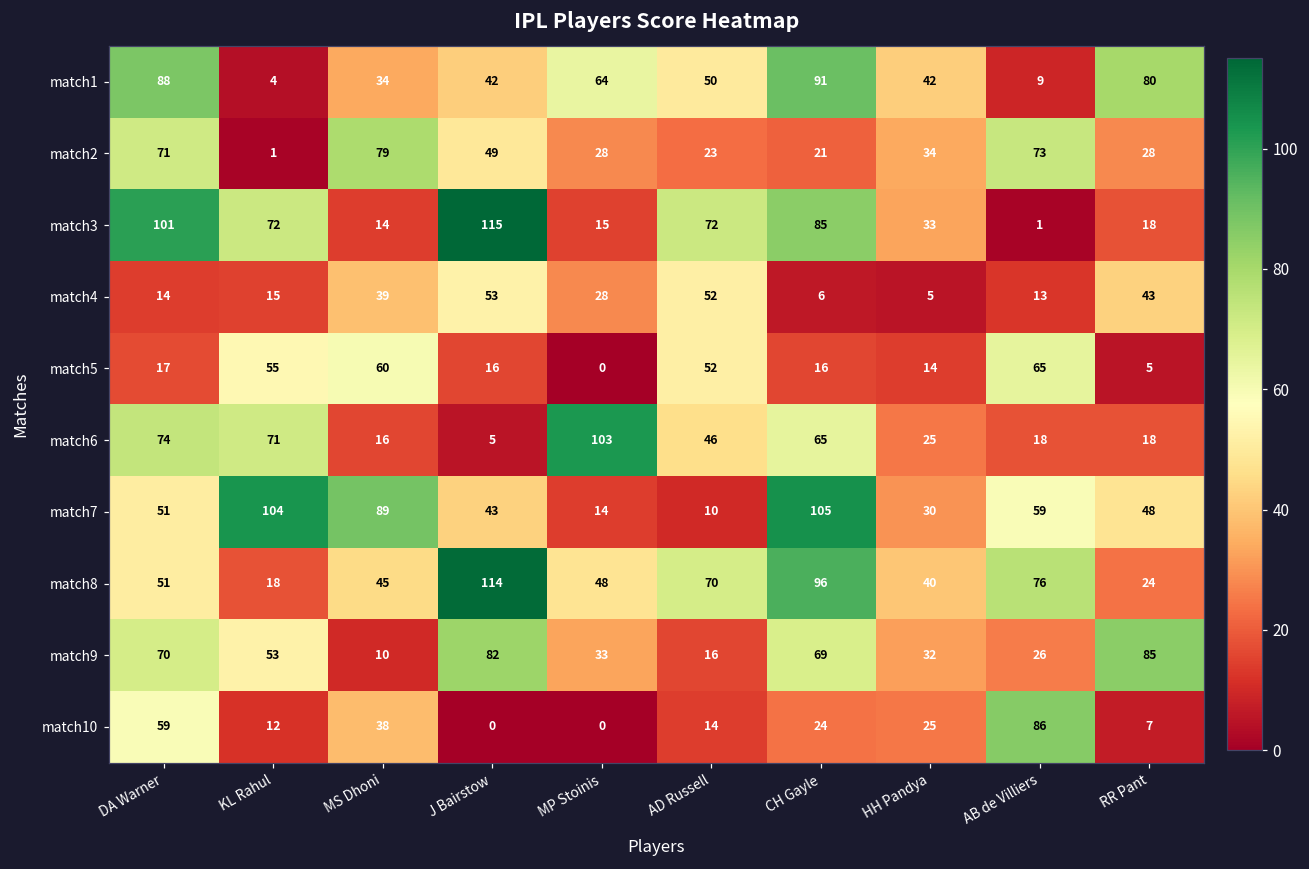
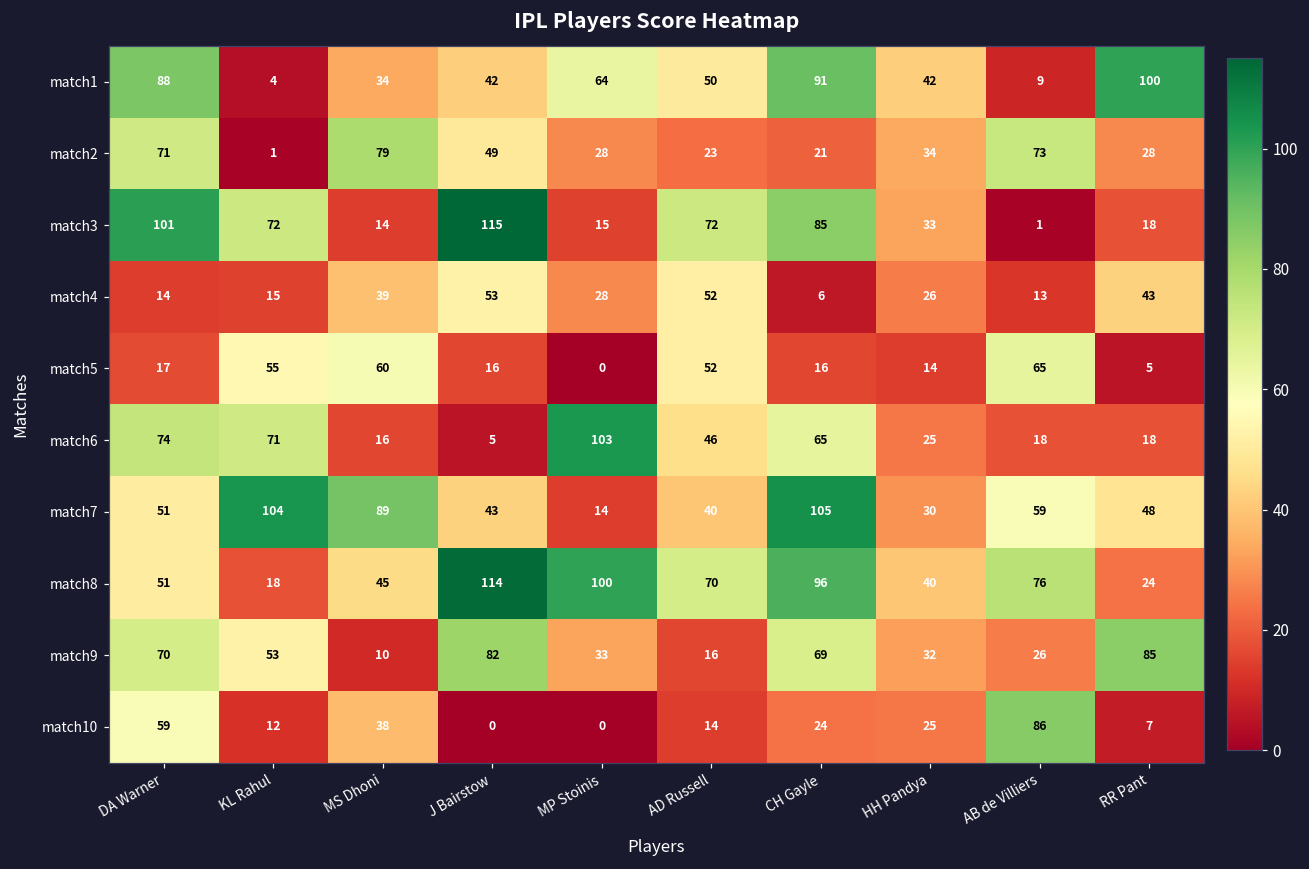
  {
    "match1": {
      "DA Warner": 88,
      "KL Rahul": 4,
      "MS Dhoni": 34,
      "J Bairstow": 42,
      "MP Stoinis": 64,
      "AD Russell": 50,
      "CH Gayle": 91,
      "HH Pandya": 42,
      "AB de Villiers": 9,
-     "RR Pant": 80
+     "RR Pant": 100
    },
    "match2": {
      "DA Warner": 71,
      "KL Rahul": 1,
      "MS Dhoni": 79,
      "J Bairstow": 49,
      "MP Stoinis": 28,
      "AD Russell": 23,
      "CH Gayle": 21,
      "HH Pandya": 34,
      "AB de Villiers": 73,
      "RR Pant": 28
    },
    "match3": {
      "DA Warner": 101,
      "KL Rahul": 72,
      "MS Dhoni": 14,
      "J Bairstow": 115,
      "MP Stoinis": 15,
      "AD Russell": 72,
      "CH Gayle": 85,
      "HH Pandya": 33,
      "AB de Villiers": 1,
      "RR Pant": 18
    },
    "match4": {
      "DA Warner": 14,
      "KL Rahul": 15,
      "MS Dhoni": 39,
      "J Bairstow": 53,
      "MP Stoinis": 28,
      "AD Russell": 52,
      "CH Gayle": 6,
-     "HH Pandya": 5,
+     "HH Pandya": 26,
      "AB de Villiers": 13,
      "RR Pant": 43
    },
    "match5": {
      "DA Warner": 17,
      "KL Rahul": 55,
      "MS Dhoni": 60,
      "J Bairstow": 16,
      "MP Stoinis": 0,
      "AD Russell": 52,
      "CH Gayle": 16,
      "HH Pandya": 14,
      "AB de Villiers": 65,
      "RR Pant": 5
    },
    "match6": {
      "DA Warner": 74,
      "KL Rahul": 71,
      "MS Dhoni": 16,
      "J Bairstow": 5,
      "MP Stoinis": 103,
      "AD Russell": 46,
      "CH Gayle": 65,
      "HH Pandya": 25,
      "AB de Villiers": 18,
      "RR Pant": 18
    },
    "match7": {
      "DA Warner": 51,
      "KL Rahul": 104,
      "MS Dhoni": 89,
      "J Bairstow": 43,
      "MP Stoinis": 14,
-     "AD Russell": 10,
+     "AD Russell": 40,
      "CH Gayle": 105,
      "HH Pandya": 30,
      "AB de Villiers": 59,
      "RR Pant": 48
    },
    "match8": {
      "DA Warner": 51,
      "KL Rahul": 18,
      "MS Dhoni": 45,
      "J Bairstow": 114,
-     "MP Stoinis": 48,
+     "MP Stoinis": 100,
      "AD Russell": 70,
      "CH Gayle": 96,
      "HH Pandya": 40,
      "AB de Villiers": 76,
      "RR Pant": 24
    },
    "match9": {
      "DA Warner": 70,
      "KL Rahul": 53,
      "MS Dhoni": 10,
      "J Bairstow": 82,
      "MP Stoinis": 33,
      "AD Russell": 16,
      "CH Gayle": 69,
      "HH Pandya": 32,
      "AB de Villiers": 26,
      "RR Pant": 85
    },
    "match10": {
      "DA Warner": 59,
      "KL Rahul": 12,
      "MS Dhoni": 38,
      "J Bairstow": 0,
      "MP Stoinis": 0,
      "AD Russell": 14,
      "CH Gayle": 24,
      "HH Pandya": 25,
      "AB de Villiers": 86,
      "RR Pant": 7
    }
  }
